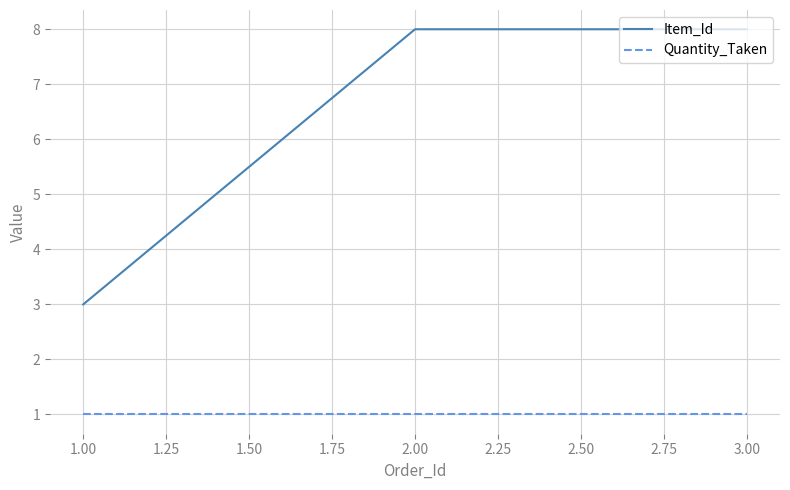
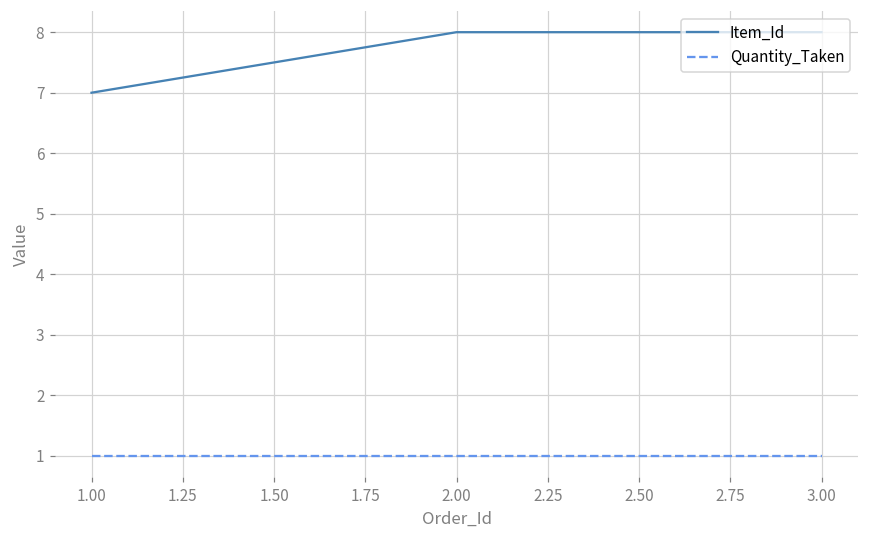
  {
    "Item_Id": {
-     "1.00": 3,
+     "1.00": 7,
      "2.00": 8
    },
    "Quantity_Taken": {
      "1.00": 1,
      "2.00": 1,
      "3.00": 1
    }
  }
